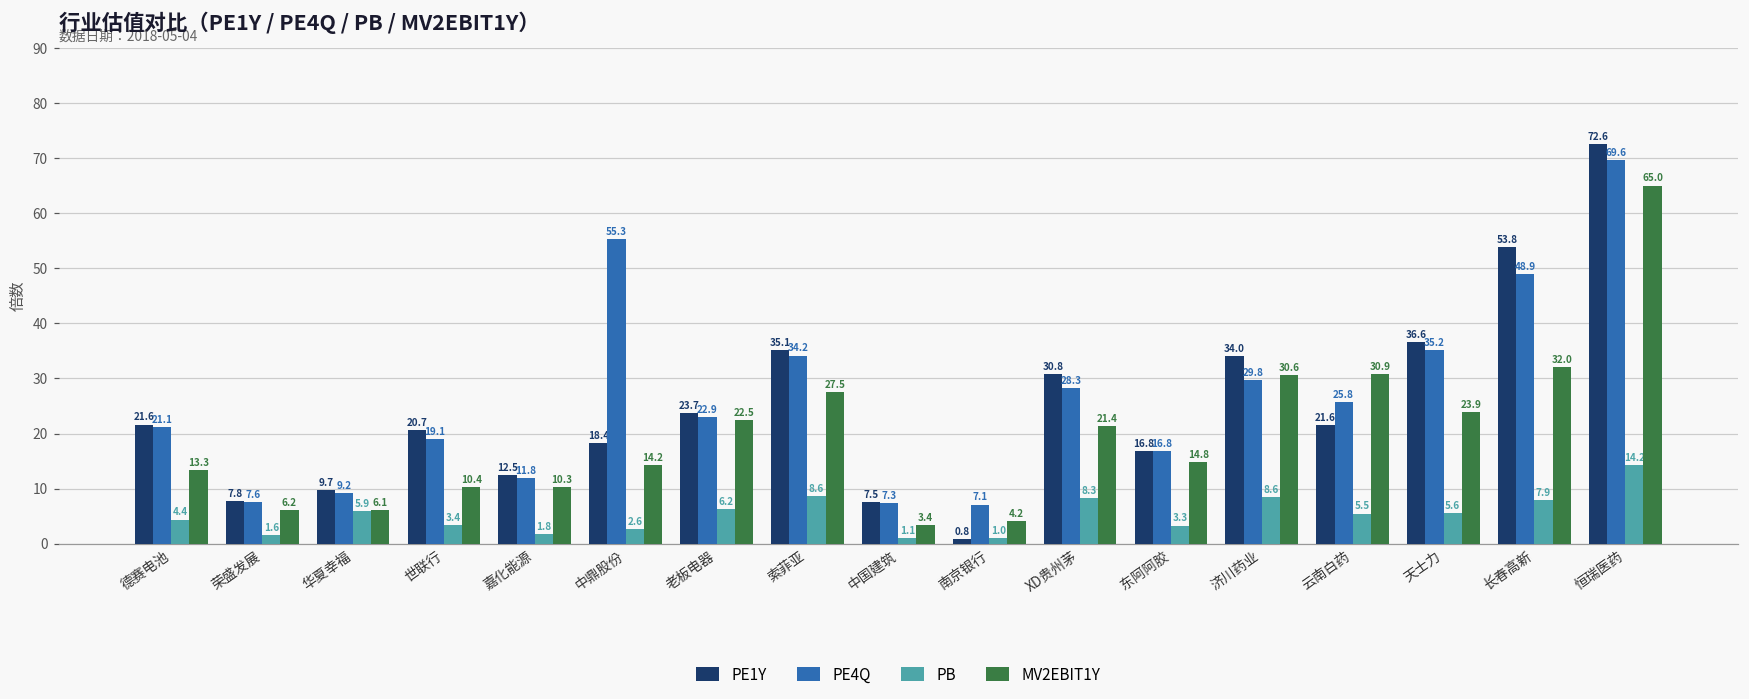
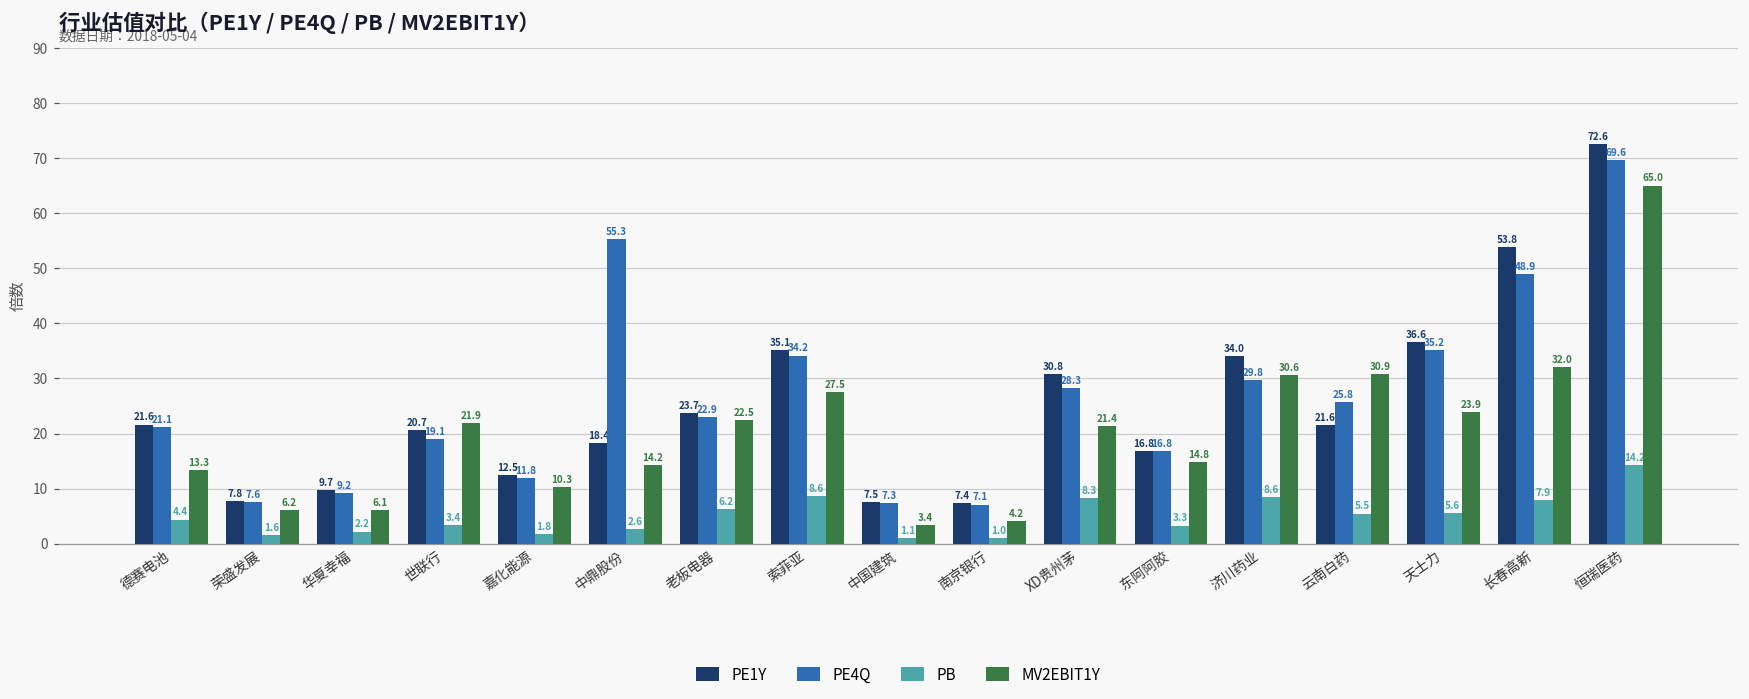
  {
    "PE1Y": {
      "德赛电池": 21.6,
      "荣盛发展": 7.8,
      "华夏幸福": 9.7,
      "世联行": 20.7,
      "嘉化能源": 12.5,
      "中鼎股份": 18.4,
      "老板电器": 23.7,
      "索菲亚": 35.1,
      "中国建筑": 7.5,
-     "南京银行": 0.8,
+     "南京银行": 7.4,
      "XD贵州茅": 30.8,
      "东阿阿胶": 16.8,
      "济川药业": 34.0,
      "云南白药": 21.6,
      "天士力": 36.6,
      "长春高新": 53.8,
      "恒瑞医药": 72.6
    },
    "PE4Q": {
      "德赛电池": 21.1,
      "荣盛发展": 7.6,
      "华夏幸福": 9.2,
      "世联行": 19.1,
      "嘉化能源": 11.8,
      "中鼎股份": 55.3,
      "老板电器": 22.9,
      "索菲亚": 34.2,
      "中国建筑": 7.3,
      "南京银行": 7.1,
      "XD贵州茅": 28.3,
      "东阿阿胶": 16.8,
      "济川药业": 29.8,
      "云南白药": 25.8,
      "天士力": 35.2,
      "长春高新": 48.9,
      "恒瑞医药": 69.6
    },
    "PB": {
      "德赛电池": 4.4,
      "荣盛发展": 1.6,
-     "华夏幸福": 5.9,
+     "华夏幸福": 2.2,
      "世联行": 3.4,
      "嘉化能源": 1.8,
      "中鼎股份": 2.6,
      "老板电器": 6.2,
      "索菲亚": 8.6,
      "中国建筑": 1.1,
      "南京银行": 1.0,
      "XD贵州茅": 8.3,
      "东阿阿胶": 3.3,
      "济川药业": 8.6,
      "云南白药": 5.5,
      "天士力": 5.6,
      "长春高新": 7.9,
      "恒瑞医药": 14.2
    },
    "MV2EBIT1Y": {
      "德赛电池": 13.3,
      "荣盛发展": 6.2,
      "华夏幸福": 6.1,
-     "世联行": 10.4,
+     "世联行": 21.9,
      "嘉化能源": 10.3,
      "中鼎股份": 14.2,
      "老板电器": 22.5,
      "索菲亚": 27.5,
      "中国建筑": 3.4,
      "南京银行": 4.2,
      "XD贵州茅": 21.4,
      "东阿阿胶": 14.8,
      "济川药业": 30.6,
      "云南白药": 30.9,
      "天士力": 23.9,
      "长春高新": 32.0,
      "恒瑞医药": 65.0
    }
  }
